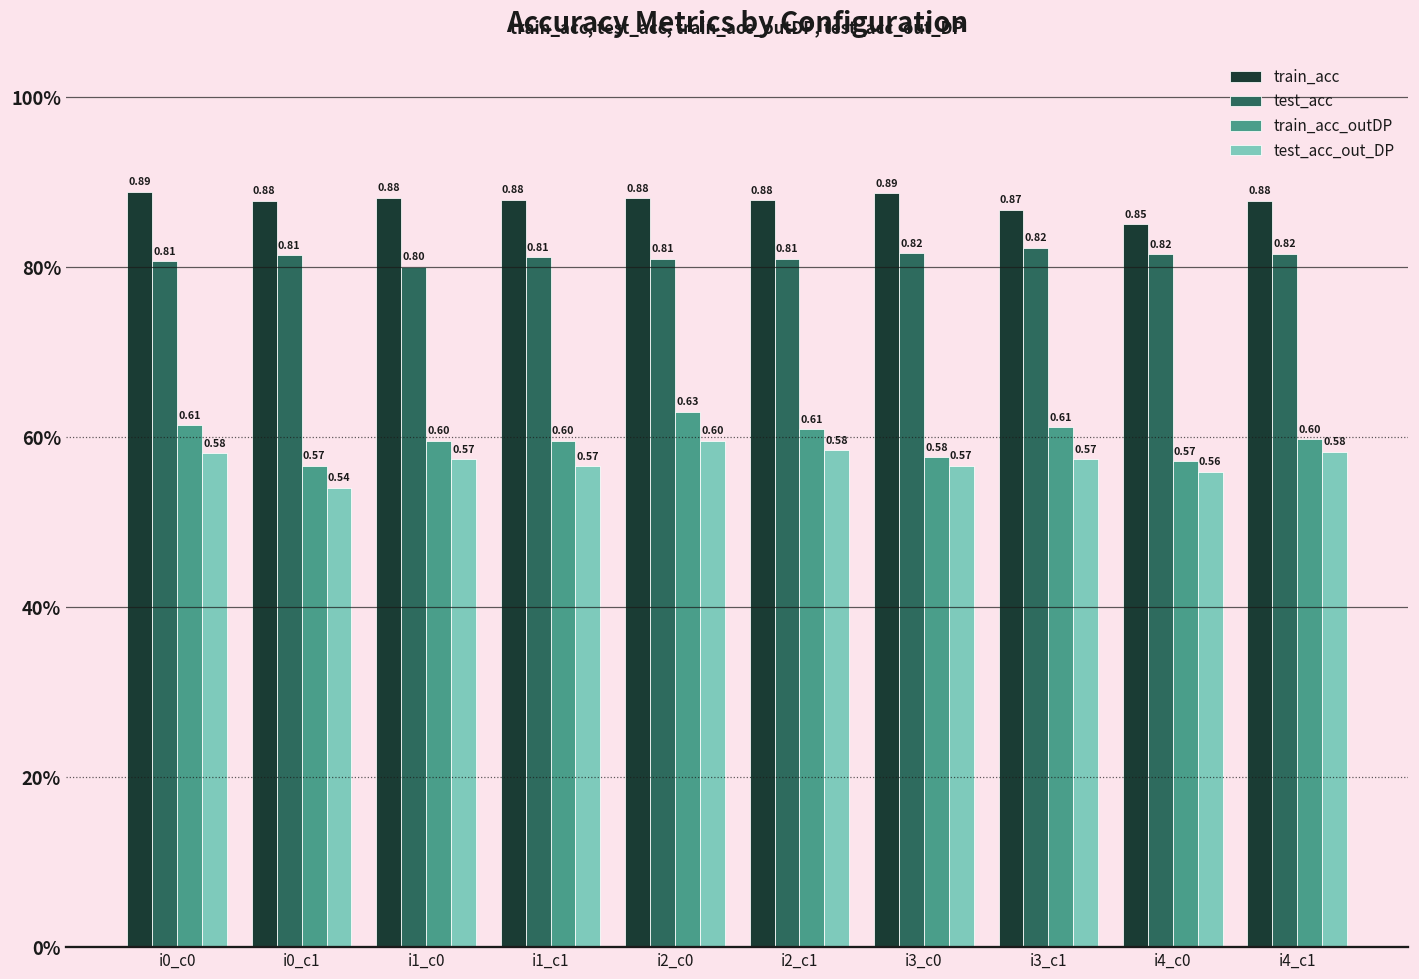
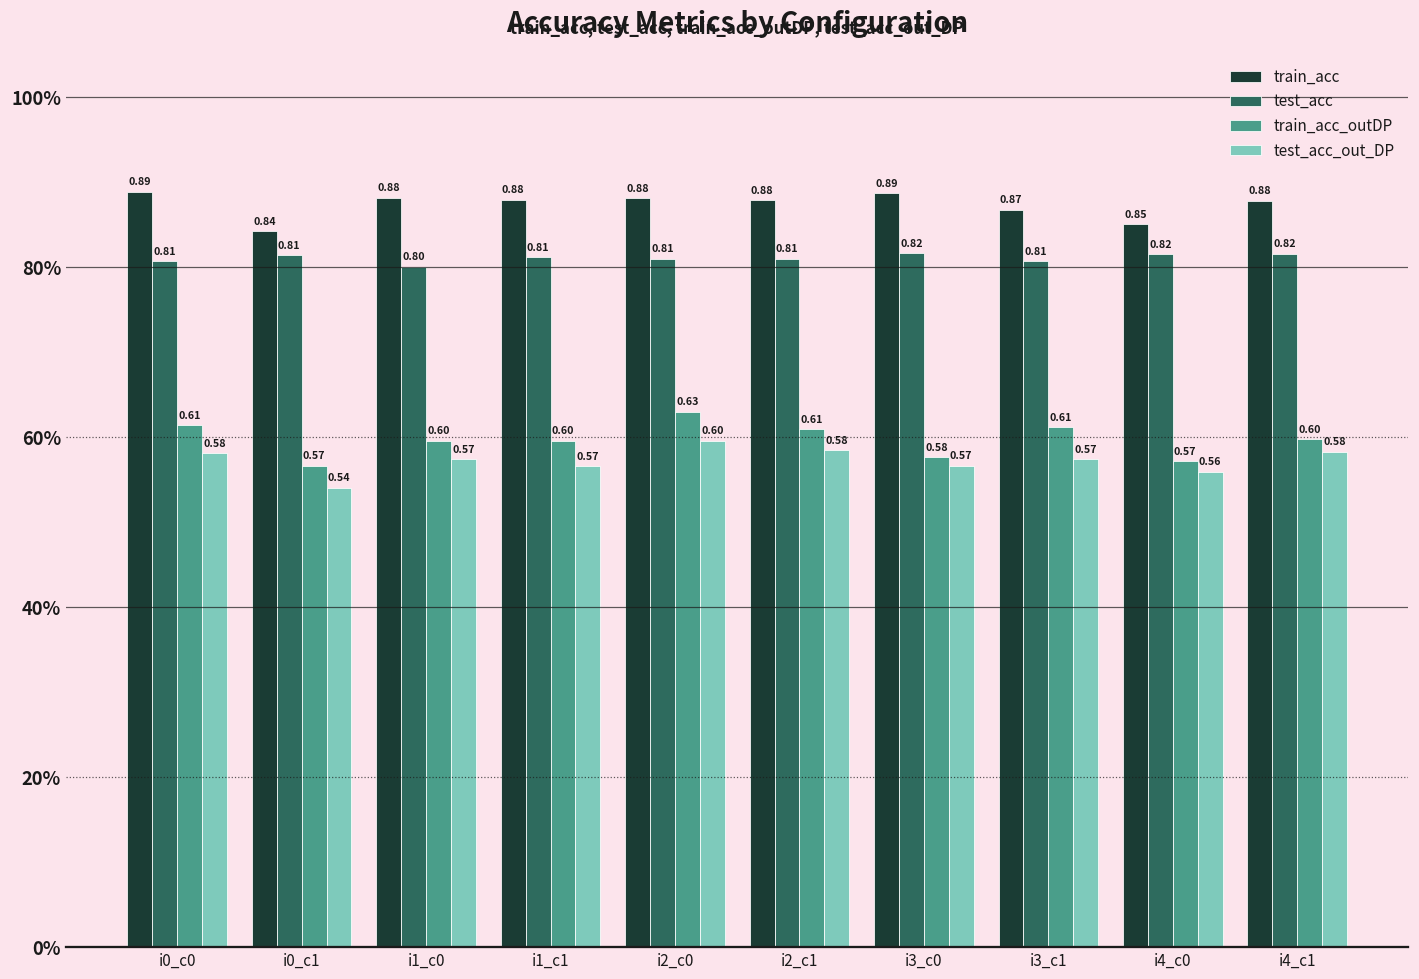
  {
    "train_acc": {
      "i0_c0": 0.89,
-     "i0_c1": 0.88,
+     "i0_c1": 0.84,
      "i1_c0": 0.88,
      "i1_c1": 0.88,
      "i2_c0": 0.88,
      "i2_c1": 0.88,
      "i3_c0": 0.89,
      "i3_c1": 0.87,
      "i4_c0": 0.85,
      "i4_c1": 0.88
    },
    "test_acc": {
      "i0_c0": 0.81,
      "i0_c1": 0.81,
      "i1_c0": 0.80,
      "i1_c1": 0.81,
      "i2_c0": 0.81,
      "i2_c1": 0.81,
      "i3_c0": 0.82,
-     "i3_c1": 0.82,
+     "i3_c1": 0.81,
      "i4_c0": 0.82,
      "i4_c1": 0.82
    },
    "train_acc_outDP": {
      "i0_c0": 0.61,
      "i0_c1": 0.57,
      "i1_c0": 0.60,
      "i1_c1": 0.60,
      "i2_c0": 0.63,
      "i2_c1": 0.61,
      "i3_c0": 0.58,
      "i3_c1": 0.61,
      "i4_c0": 0.57,
      "i4_c1": 0.60
    },
    "test_acc_out_DP": {
      "i0_c0": 0.58,
      "i0_c1": 0.54,
      "i1_c0": 0.57,
      "i1_c1": 0.57,
      "i2_c0": 0.60,
      "i2_c1": 0.58,
      "i3_c0": 0.57,
      "i3_c1": 0.57,
      "i4_c0": 0.56,
      "i4_c1": 0.58
    }
  }
